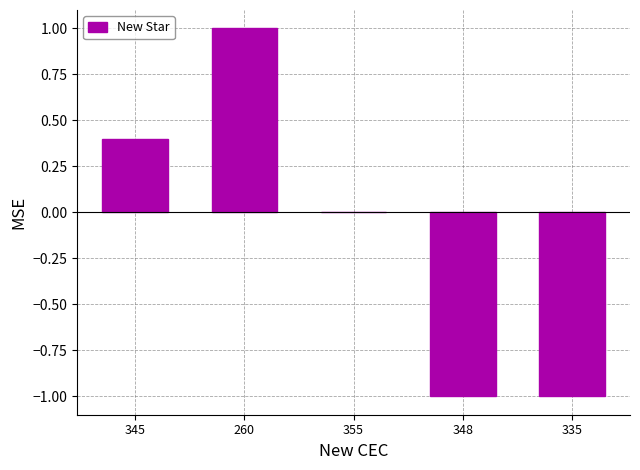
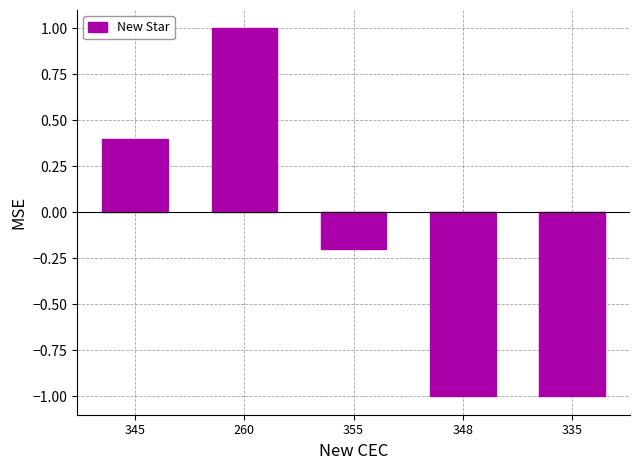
  {
    "345": 0.40,
    "260": 1.00,
-   "355": 0.00,
+   "355": -0.20,
    "348": -1.00,
    "335": -1.00
  }
